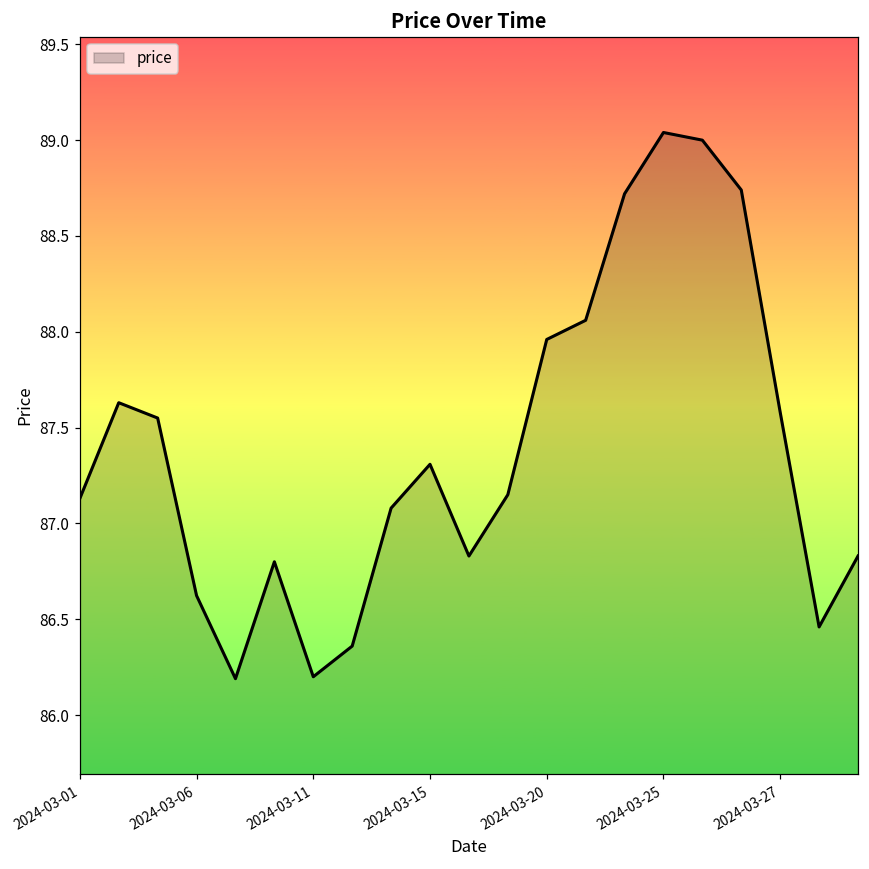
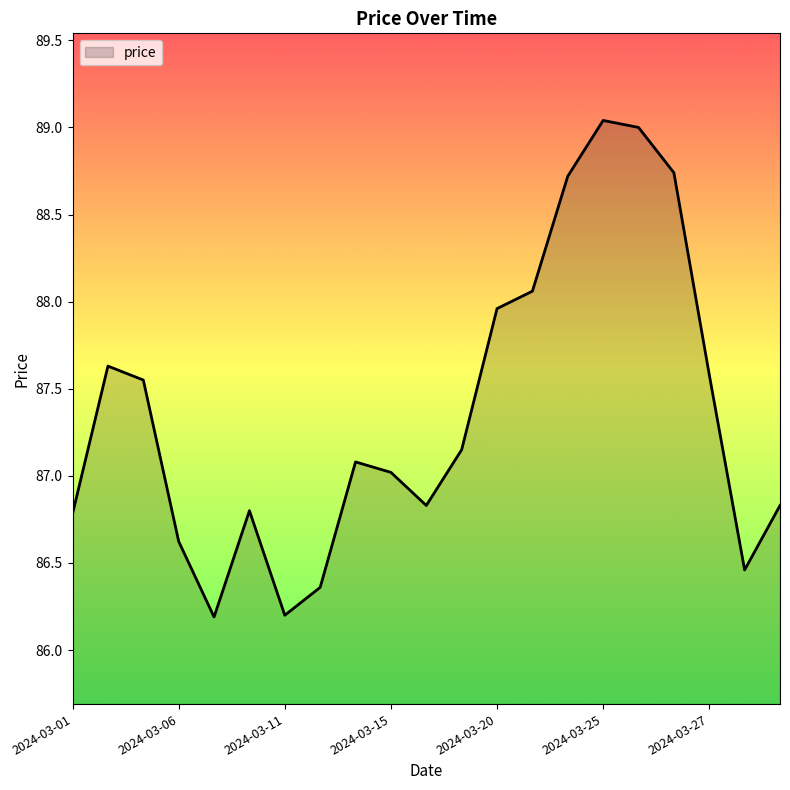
  {
-   "2024-03-01": 87.13,
+   "2024-03-01": 86.78,
    "2024-03-06": 86.62,
    "2024-03-11": 86.20,
-   "2024-03-15": 87.31,
+   "2024-03-15": 87.02,
    "2024-03-20": 87.96,
    "2024-03-27": 87.58
  }
